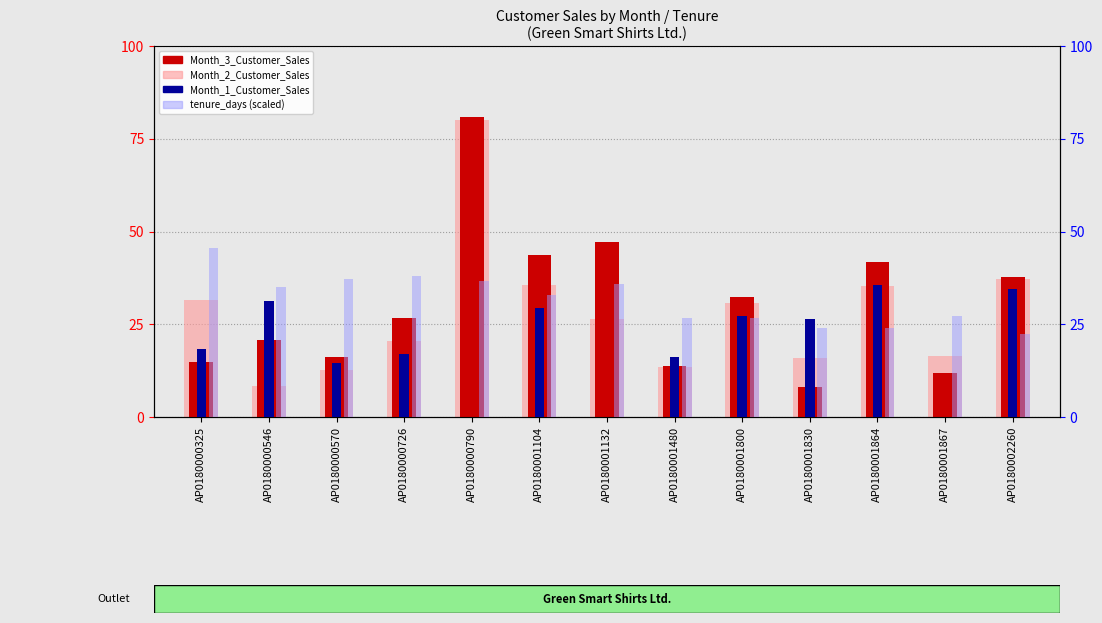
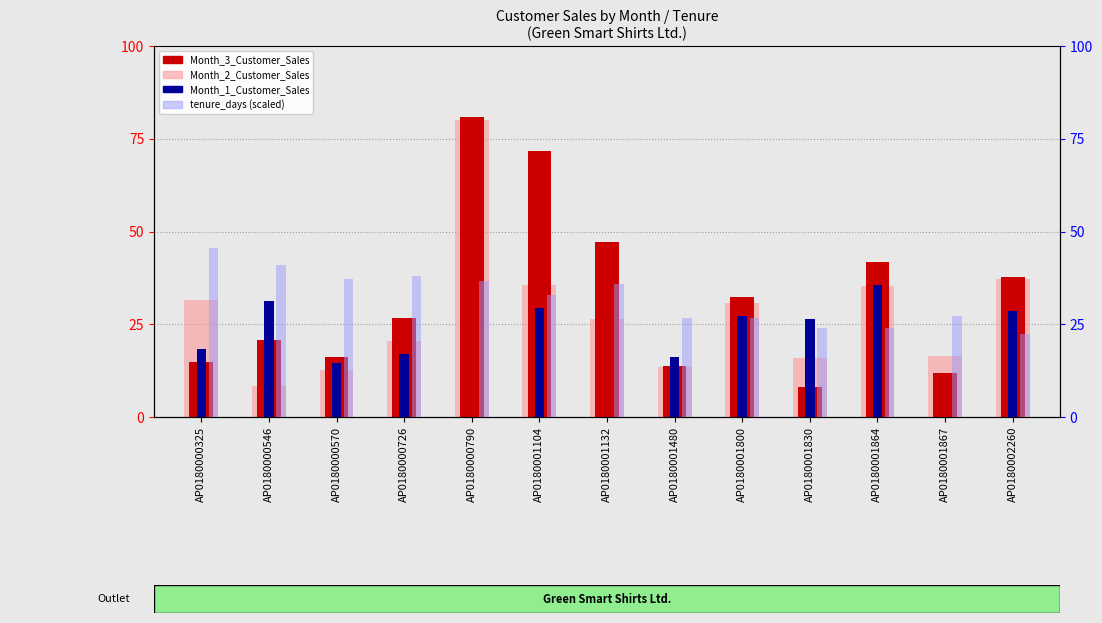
  {
    "Month_3_Customer_Sales": {
      "AP0180000546": 21,
      "AP0180000570": 16,
      "AP0180000726": 27,
      "AP0180000790": 81,
-     "AP0180001104": 44,
+     "AP0180001104": 72,
      "AP0180001132": 47,
      "AP0180001480": 14,
      "AP0180001800": 32,
      "AP0180001864": 42,
      "AP0180002260": 38
    },
    "Month_2_Customer_Sales": {
      "AP0180000325": 32,
      "AP0180001480": 13,
      "AP0180001830": 16,
      "AP0180001867": 16,
      "AP0180002260": 37
    },
    "Month_1_Customer_Sales": {
      "AP0180000325": 18,
      "AP0180000546": 31,
      "AP0180000570": 14,
      "AP0180000726": 17,
      "AP0180000790": 0,
      "AP0180001104": 29,
      "AP0180001132": 0,
      "AP0180001480": 16,
      "AP0180001800": 27,
      "AP0180001830": 26,
      "AP0180001864": 36,
      "AP0180001867": 0,
-     "AP0180002260": 35
+     "AP0180002260": 29
    },
    "tenure_days (scaled)": {
      "AP0180000325": 46,
-     "AP0180000546": 35,
+     "AP0180000546": 41,
      "AP0180000570": 37,
      "AP0180000726": 38,
      "AP0180000790": 37,
      "AP0180001104": 33,
      "AP0180001132": 36,
      "AP0180001480": 27,
      "AP0180001800": 27,
      "AP0180001830": 24,
      "AP0180001864": 24,
      "AP0180001867": 27,
      "AP0180002260": 22
    }
  }
